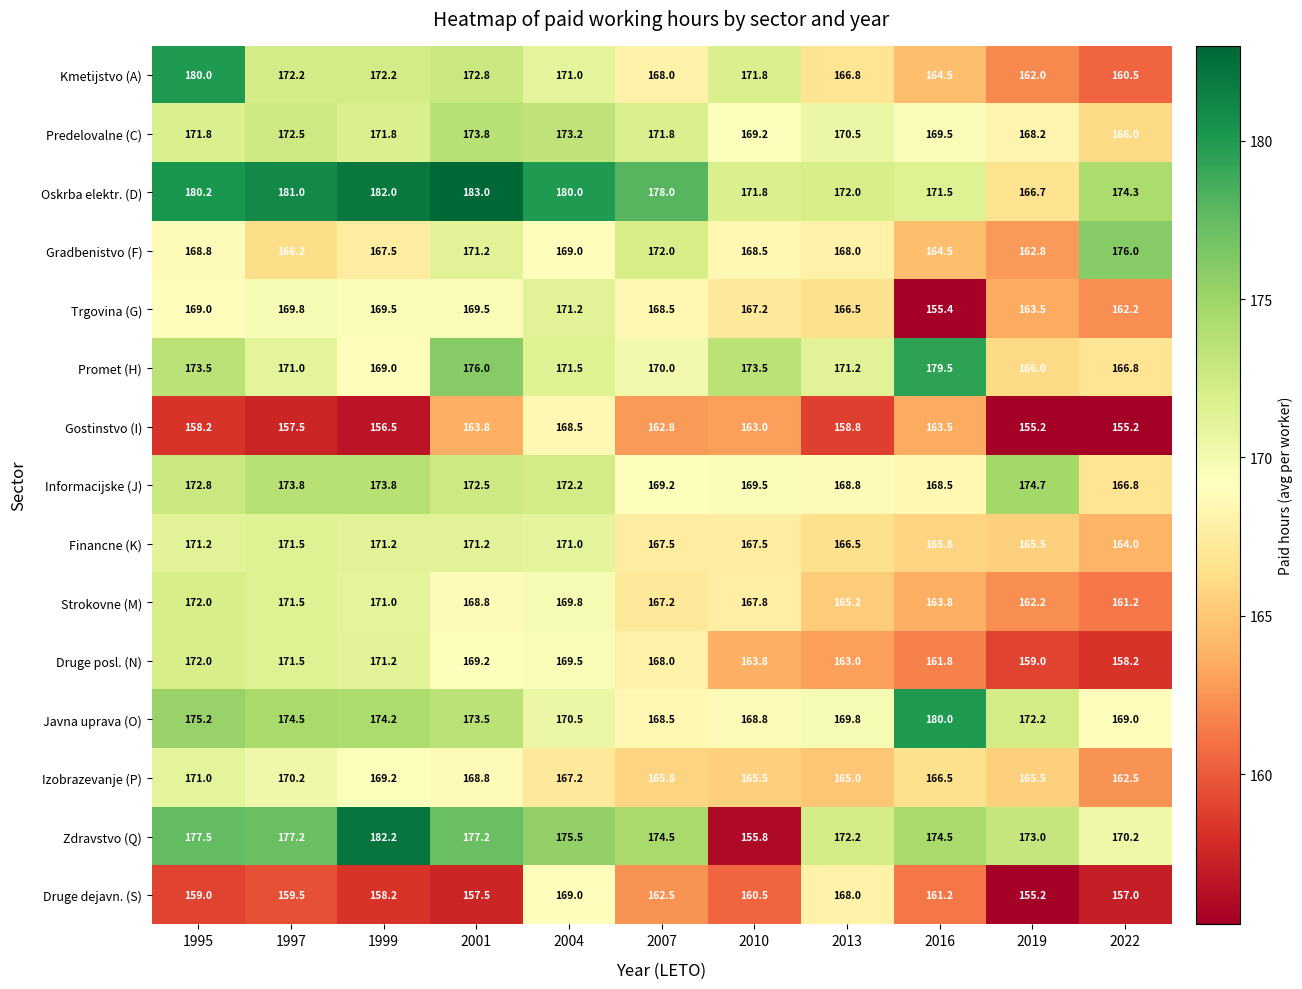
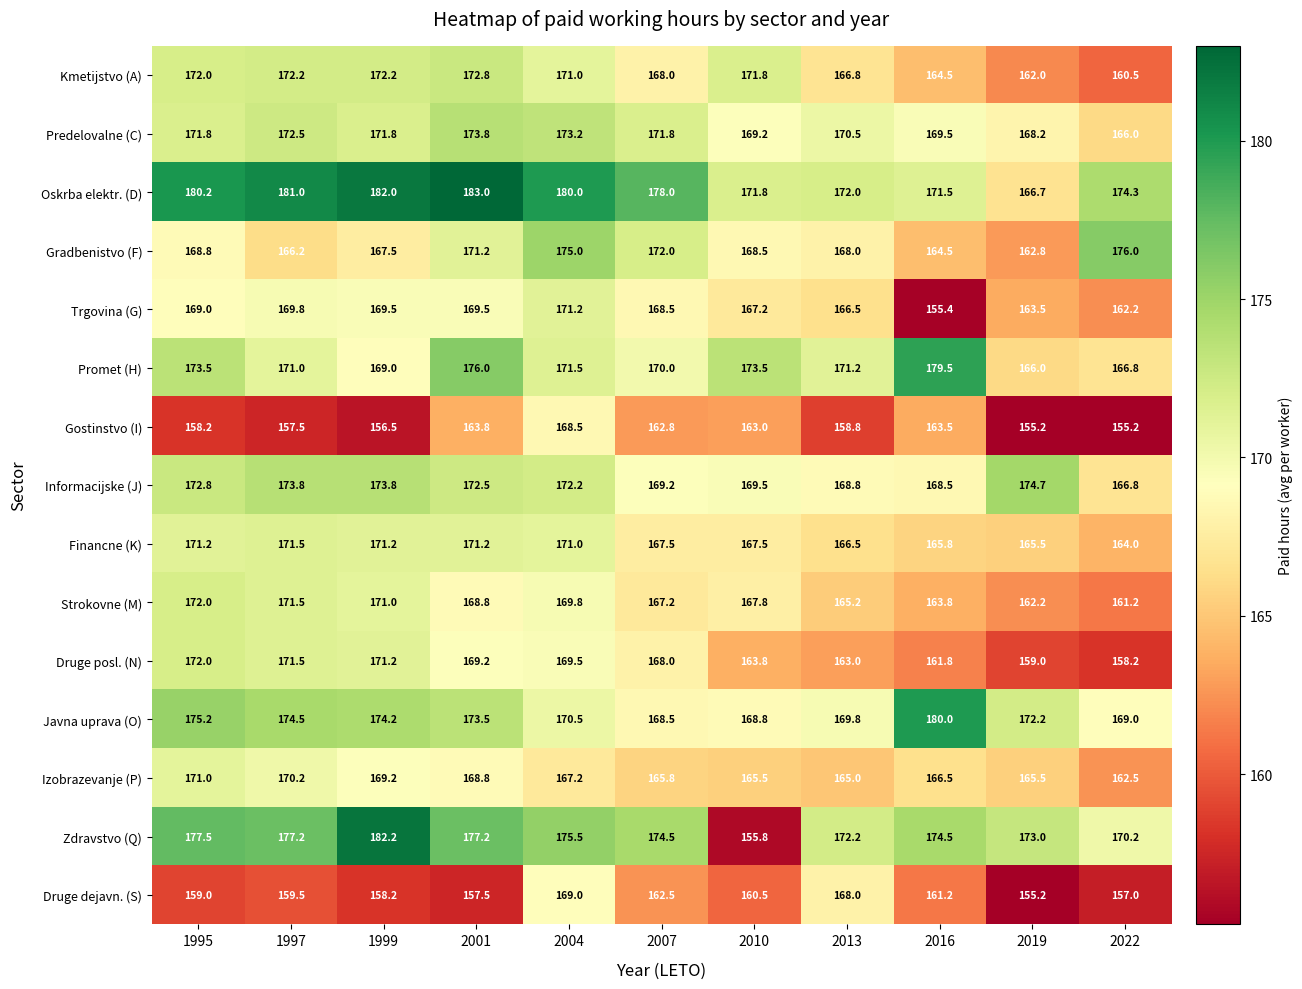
  {
    "Kmetijstvo (A)": {
-     "1995": 180.0,
+     "1995": 172.0,
      "1997": 172.2,
      "1999": 172.2,
      "2001": 172.8,
      "2004": 171.0,
      "2007": 168.0,
      "2010": 171.8,
      "2013": 166.8,
      "2016": 164.5,
      "2019": 162.0,
      "2022": 160.5
    },
    "Predelovalne (C)": {
      "1995": 171.8,
      "1997": 172.5,
      "1999": 171.8,
      "2001": 173.8,
      "2004": 173.2,
      "2007": 171.8,
      "2010": 169.2,
      "2013": 170.5,
      "2016": 169.5,
      "2019": 168.2,
      "2022": 166.0
    },
    "Oskrba elektr. (D)": {
      "1995": 180.2,
      "1997": 181.0,
      "1999": 182.0,
      "2001": 183.0,
      "2004": 180.0,
      "2007": 178.0,
      "2010": 171.8,
      "2013": 172.0,
      "2016": 171.5,
      "2019": 166.7,
      "2022": 174.3
    },
    "Gradbenistvo (F)": {
      "1995": 168.8,
      "1997": 166.2,
      "1999": 167.5,
      "2001": 171.2,
-     "2004": 169.0,
+     "2004": 175.0,
      "2007": 172.0,
      "2010": 168.5,
      "2013": 168.0,
      "2016": 164.5,
      "2019": 162.8,
      "2022": 176.0
    },
    "Trgovina (G)": {
      "1995": 169.0,
      "1997": 169.8,
      "1999": 169.5,
      "2001": 169.5,
      "2004": 171.2,
      "2007": 168.5,
      "2010": 167.2,
      "2013": 166.5,
      "2016": 155.4,
      "2019": 163.5,
      "2022": 162.2
    },
    "Promet (H)": {
      "1995": 173.5,
      "1997": 171.0,
      "1999": 169.0,
      "2001": 176.0,
      "2004": 171.5,
      "2007": 170.0,
      "2010": 173.5,
      "2013": 171.2,
      "2016": 179.5,
      "2019": 166.0,
      "2022": 166.8
    },
    "Gostinstvo (I)": {
      "1995": 158.2,
      "1997": 157.5,
      "1999": 156.5,
      "2001": 163.8,
      "2004": 168.5,
      "2007": 162.8,
      "2010": 163.0,
      "2013": 158.8,
      "2016": 163.5,
      "2019": 155.2,
      "2022": 155.2
    },
    "Informacijske (J)": {
      "1995": 172.8,
      "1997": 173.8,
      "1999": 173.8,
      "2001": 172.5,
      "2004": 172.2,
      "2007": 169.2,
      "2010": 169.5,
      "2013": 168.8,
      "2016": 168.5,
      "2019": 174.7,
      "2022": 166.8
    },
    "Financne (K)": {
      "1995": 171.2,
      "1997": 171.5,
      "1999": 171.2,
      "2001": 171.2,
      "2004": 171.0,
      "2007": 167.5,
      "2010": 167.5,
      "2013": 166.5,
      "2016": 165.8,
      "2019": 165.5,
      "2022": 164.0
    },
    "Strokovne (M)": {
      "1995": 172.0,
      "1997": 171.5,
      "1999": 171.0,
      "2001": 168.8,
      "2004": 169.8,
      "2007": 167.2,
      "2010": 167.8,
      "2013": 165.2,
      "2016": 163.8,
      "2019": 162.2,
      "2022": 161.2
    },
    "Druge posl. (N)": {
      "1995": 172.0,
      "1997": 171.5,
      "1999": 171.2,
      "2001": 169.2,
      "2004": 169.5,
      "2007": 168.0,
      "2010": 163.8,
      "2013": 163.0,
      "2016": 161.8,
      "2019": 159.0,
      "2022": 158.2
    },
    "Javna uprava (O)": {
      "1995": 175.2,
      "1997": 174.5,
      "1999": 174.2,
      "2001": 173.5,
      "2004": 170.5,
      "2007": 168.5,
      "2010": 168.8,
      "2013": 169.8,
      "2016": 180.0,
      "2019": 172.2,
      "2022": 169.0
    },
    "Izobrazevanje (P)": {
      "1995": 171.0,
      "1997": 170.2,
      "1999": 169.2,
      "2001": 168.8,
      "2004": 167.2,
      "2007": 165.8,
      "2010": 165.5,
      "2013": 165.0,
      "2016": 166.5,
      "2019": 165.5,
      "2022": 162.5
    },
    "Zdravstvo (Q)": {
      "1995": 177.5,
      "1997": 177.2,
      "1999": 182.2,
      "2001": 177.2,
      "2004": 175.5,
      "2007": 174.5,
      "2010": 155.8,
      "2013": 172.2,
      "2016": 174.5,
      "2019": 173.0,
      "2022": 170.2
    },
    "Druge dejavn. (S)": {
      "1995": 159.0,
      "1997": 159.5,
      "1999": 158.2,
      "2001": 157.5,
      "2004": 169.0,
      "2007": 162.5,
      "2010": 160.5,
      "2013": 168.0,
      "2016": 161.2,
      "2019": 155.2,
      "2022": 157.0
    }
  }
